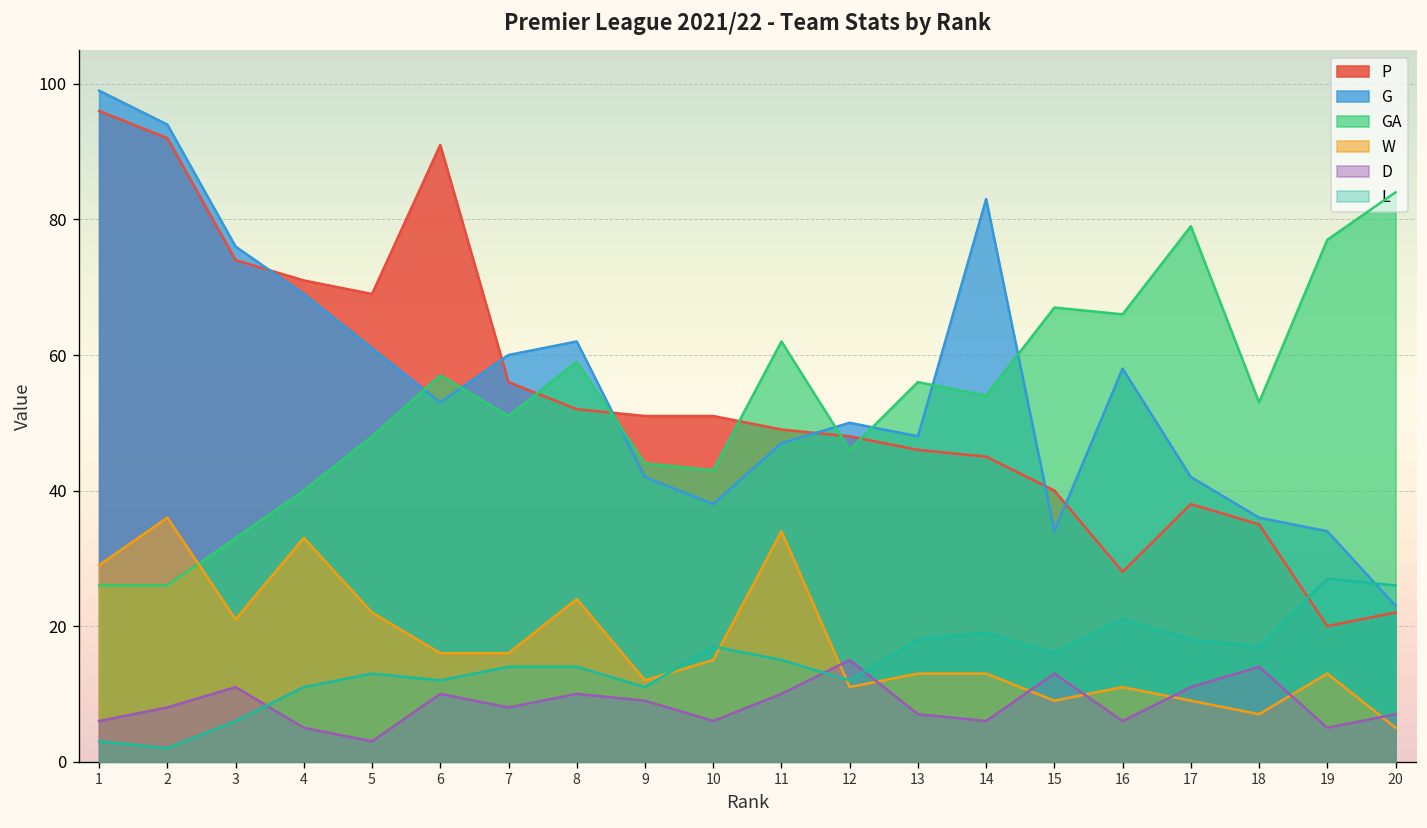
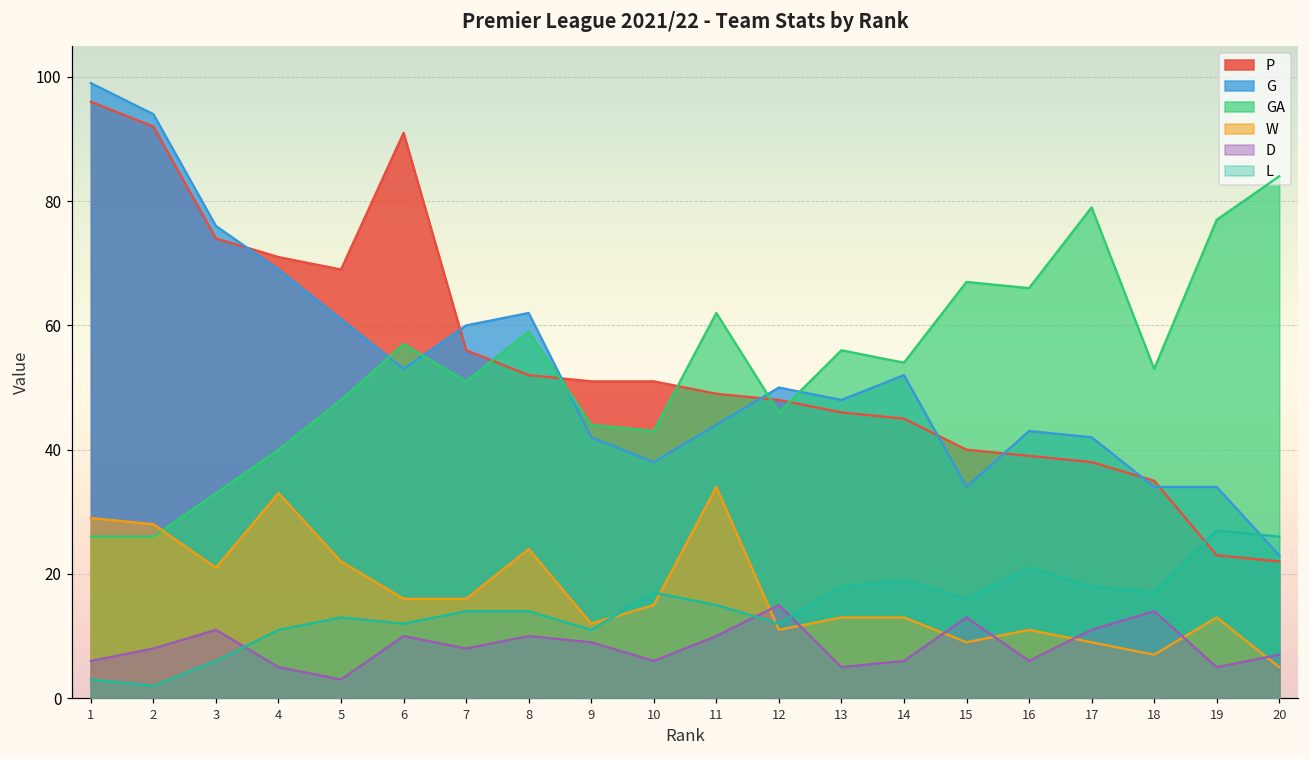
  {
    "P": {
      "1": 96,
      "2": 92,
      "3": 74,
      "4": 71,
      "5": 69,
      "6": 91,
      "7": 56,
      "8": 52,
      "9": 51,
      "10": 51,
      "11": 49,
      "12": 48,
      "13": 46,
      "14": 45,
      "15": 40,
-     "16": 28,
+     "16": 39,
      "17": 38,
      "18": 35,
-     "19": 20,
+     "19": 23,
      "20": 22
    },
    "G": {
      "1": 99,
      "2": 94,
      "3": 76,
      "4": 69,
      "5": 61,
      "6": 53,
      "7": 60,
      "8": 62,
      "9": 42,
      "10": 38,
-     "11": 47,
+     "11": 44,
      "12": 50,
      "13": 48,
-     "14": 83,
+     "14": 52,
      "15": 34,
-     "16": 58,
+     "16": 43,
      "17": 42,
-     "18": 36,
+     "18": 34,
      "19": 34,
      "20": 23
    },
    "W": {
      "1": 29,
-     "2": 36,
+     "2": 28,
      "3": 21,
      "4": 33,
      "5": 22,
      "6": 16,
      "7": 16,
      "8": 24,
      "9": 12,
      "10": 15,
      "11": 34,
      "12": 11,
      "13": 13,
      "14": 13,
      "15": 9,
      "16": 11,
      "17": 9,
      "18": 7,
      "19": 13,
      "20": 5
    },
    "D": {
      "1": 6,
      "2": 8,
      "3": 11,
      "4": 5,
      "5": 3,
      "6": 10,
      "7": 8,
      "8": 10,
      "9": 9,
      "10": 6,
      "11": 10,
      "12": 15,
-     "13": 7,
+     "13": 5,
      "14": 6,
      "15": 13,
      "16": 6,
      "17": 11,
      "18": 14,
      "19": 5,
      "20": 7
    }
  }
